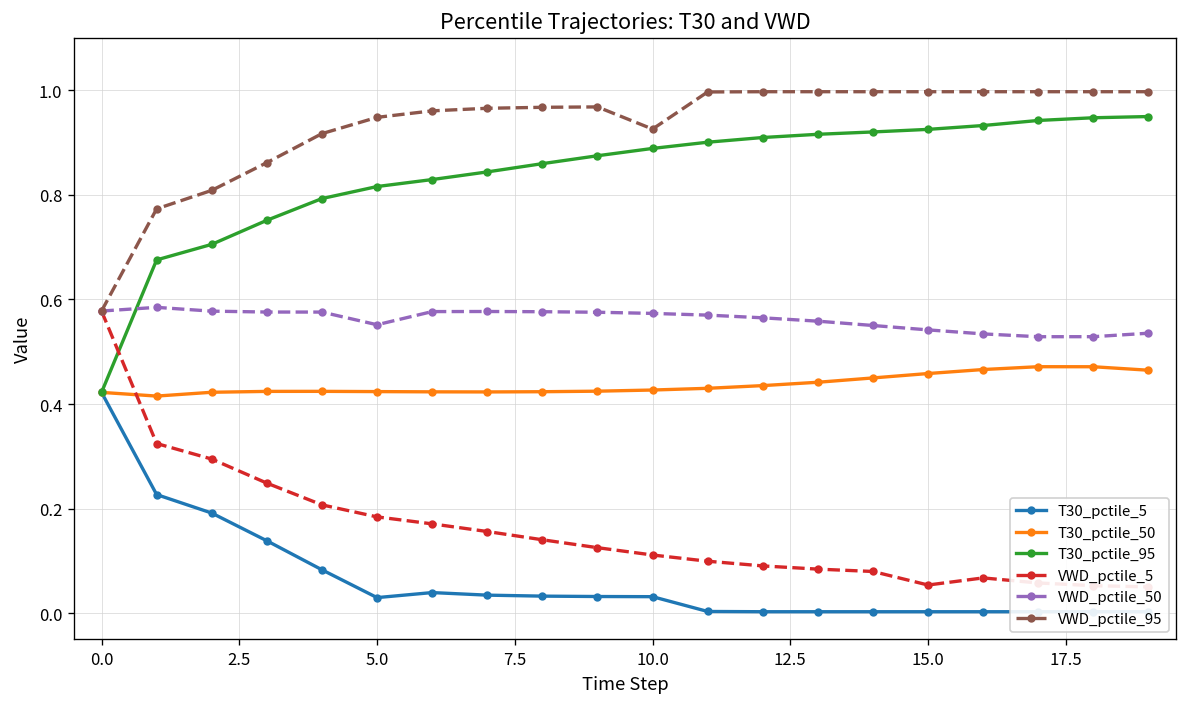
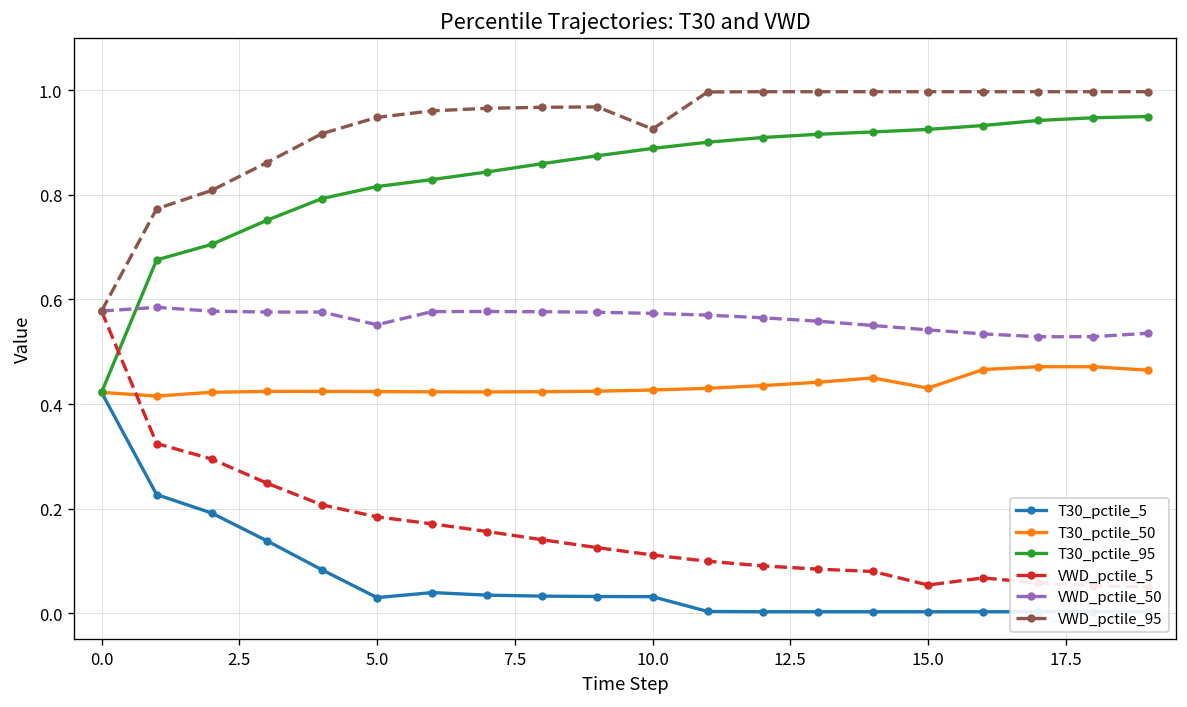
  {
    "T30_pctile_5": {
      "5.0": 0.03,
      "10.0": 0.03,
      "15.0": 0.00
    },
    "T30_pctile_50": {
      "5.0": 0.42,
      "10.0": 0.43,
-     "15.0": 0.46
+     "15.0": 0.43
    },
    "T30_pctile_95": {
      "5.0": 0.82,
      "10.0": 0.89,
      "15.0": 0.92
    },
    "VWD_pctile_5": {
      "5.0": 0.18,
      "10.0": 0.11,
      "15.0": 0.05
    },
    "VWD_pctile_50": {
      "5.0": 0.55,
      "10.0": 0.57,
      "15.0": 0.54
    },
    "VWD_pctile_95": {
      "5.0": 0.95,
      "10.0": 0.93,
      "15.0": 1.00
    }
  }
